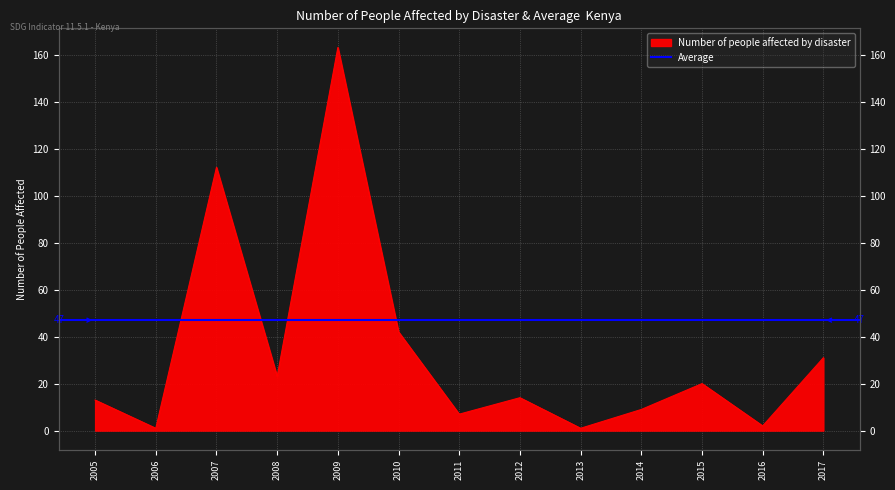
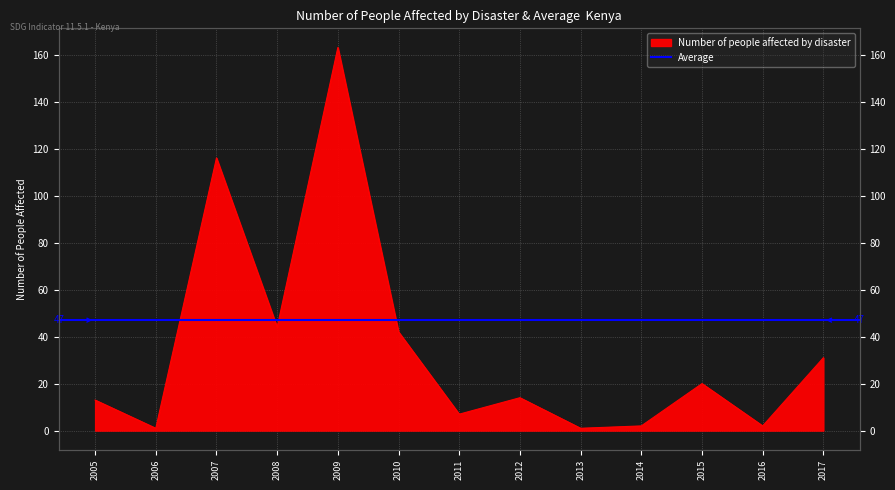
  {
    "2005": 13,
    "2006": 1,
-   "2007": 112,
-   "2008": 23,
+   "2007": 116,
+   "2008": 44,
    "2009": 163,
    "2010": 42,
    "2011": 7,
    "2012": 14,
    "2013": 1,
-   "2014": 9,
+   "2014": 2,
    "2015": 20,
    "2016": 2,
    "2017": 31
  }
